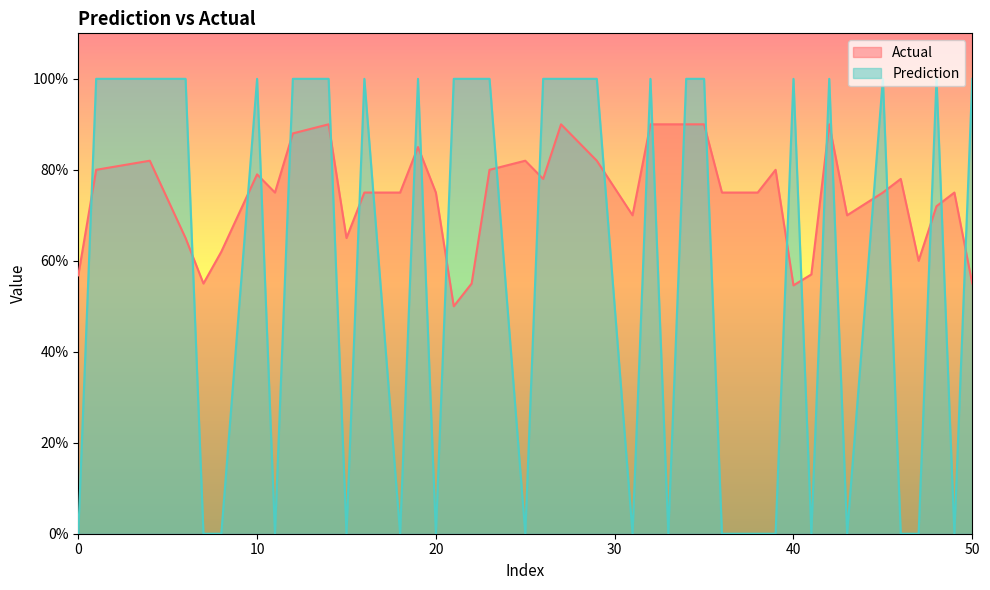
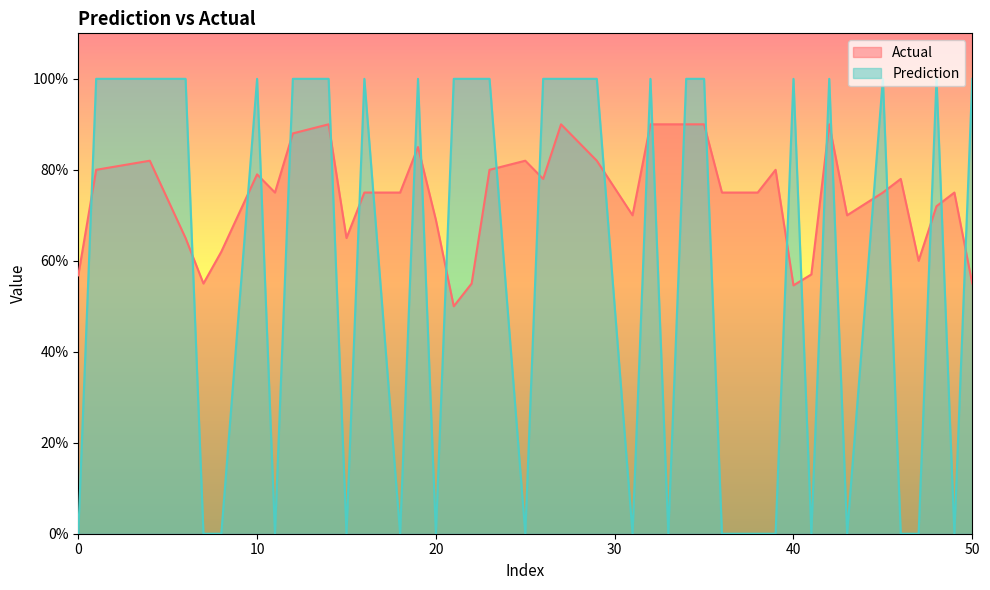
  {
    "Actual": {
      "0": "57%",
      "10": "79%",
-     "20": "75%",
+     "20": "69%",
      "40": "55%",
      "50": "55%"
    },
    "Prediction": {
      "0": "0%",
      "10": "100%",
      "20": "0%",
      "40": "100%",
      "50": "100%"
    }
  }
